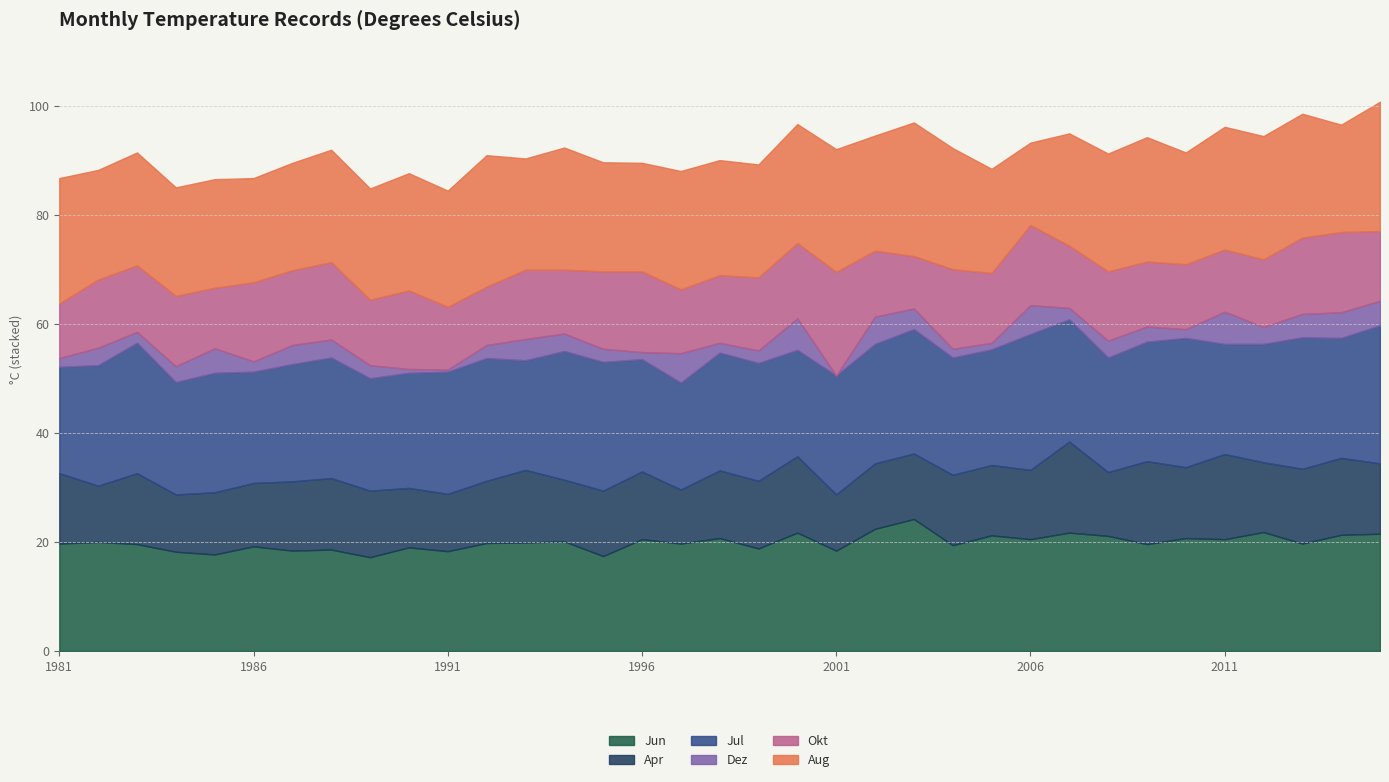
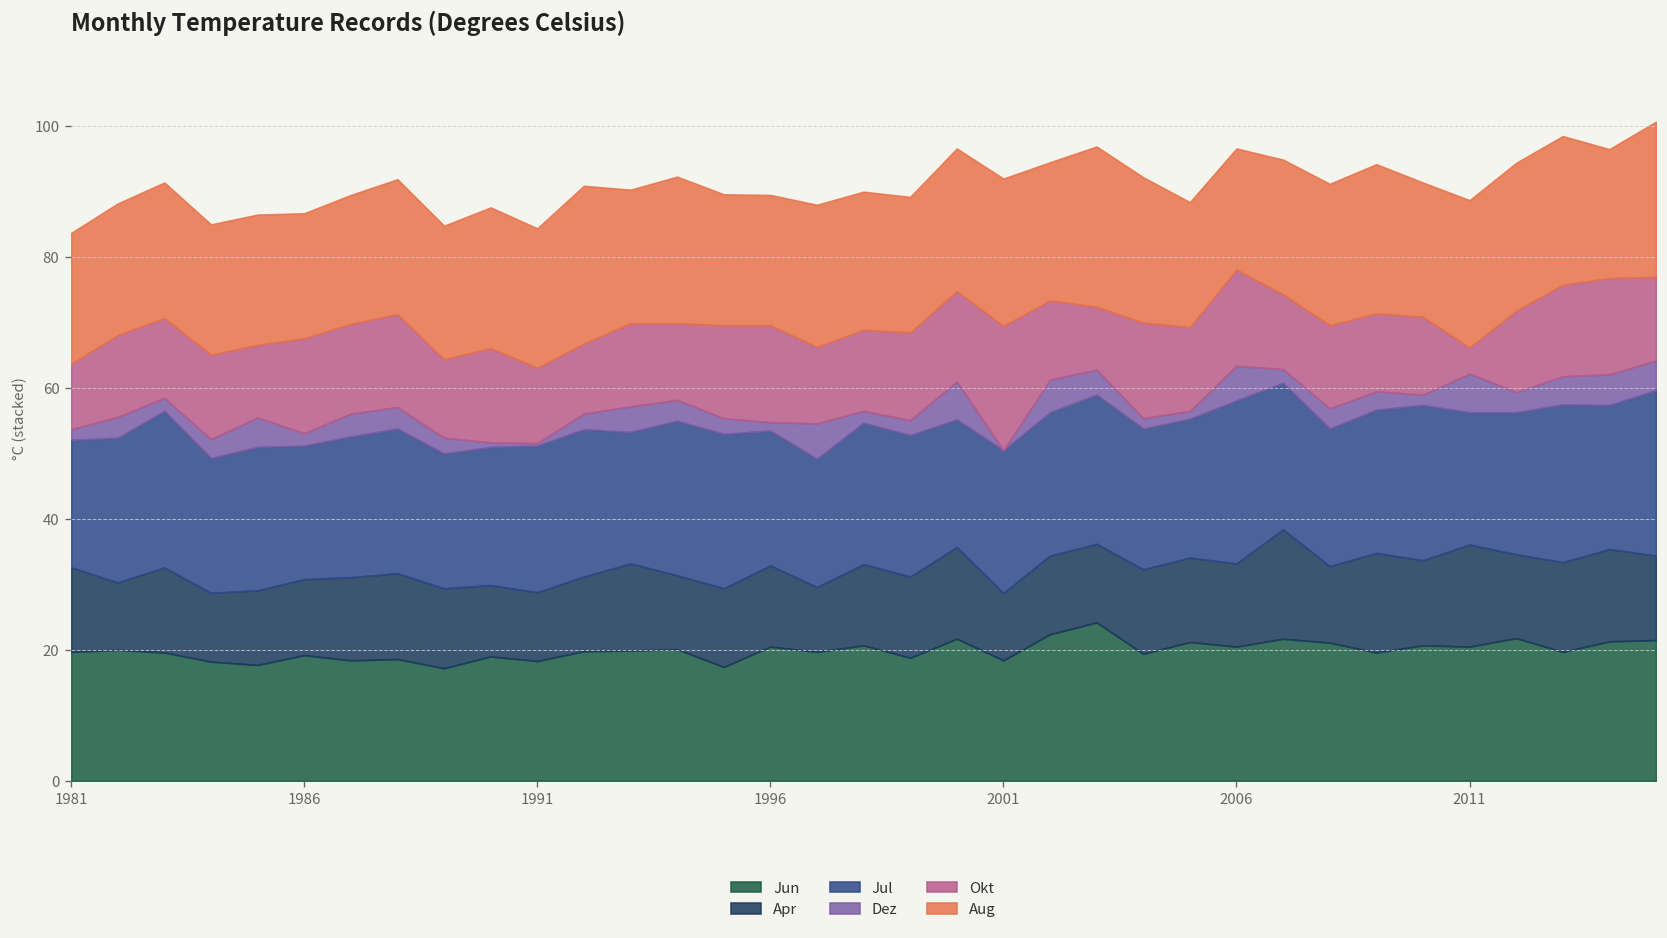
  {
    "Dez": {
      "1981": 2,
      "1986": 2,
      "1996": 1,
      "2006": 5,
      "2011": 6
    },
    "Okt": {
      "1981": 10,
      "1986": 14,
      "1991": 12,
      "1996": 15,
      "2001": 19,
      "2006": 15,
-     "2011": 11
+     "2011": 4
    },
    "Aug": {
-     "1981": 23,
+     "1981": 20,
      "1986": 19,
      "1991": 21,
      "1996": 20,
      "2001": 23,
-     "2006": 15,
+     "2006": 19,
      "2011": 23
    }
  }
